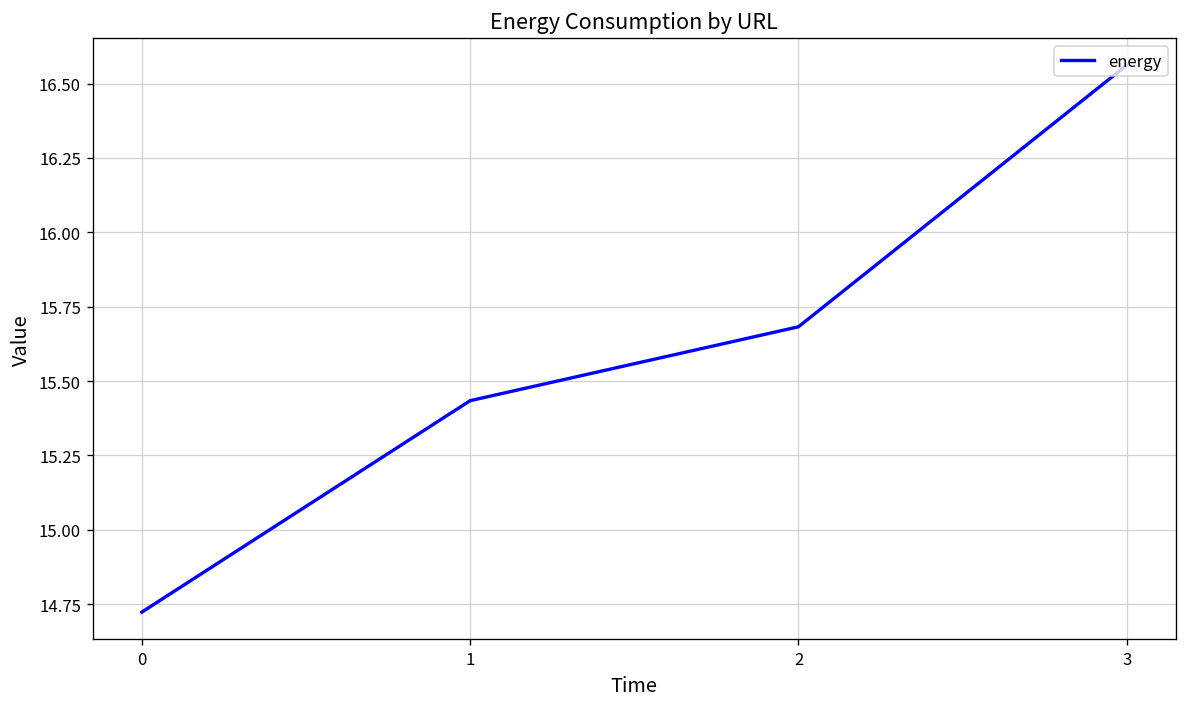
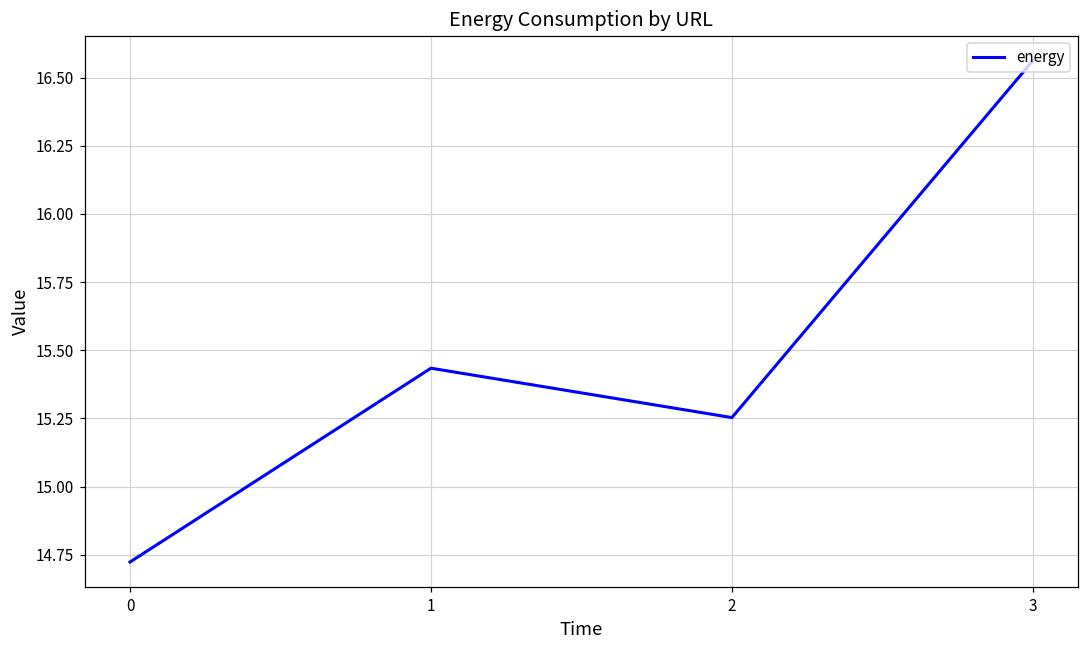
  {
    "0": 14.72,
    "1": 15.43,
-   "2": 15.68
+   "2": 15.25
  }
